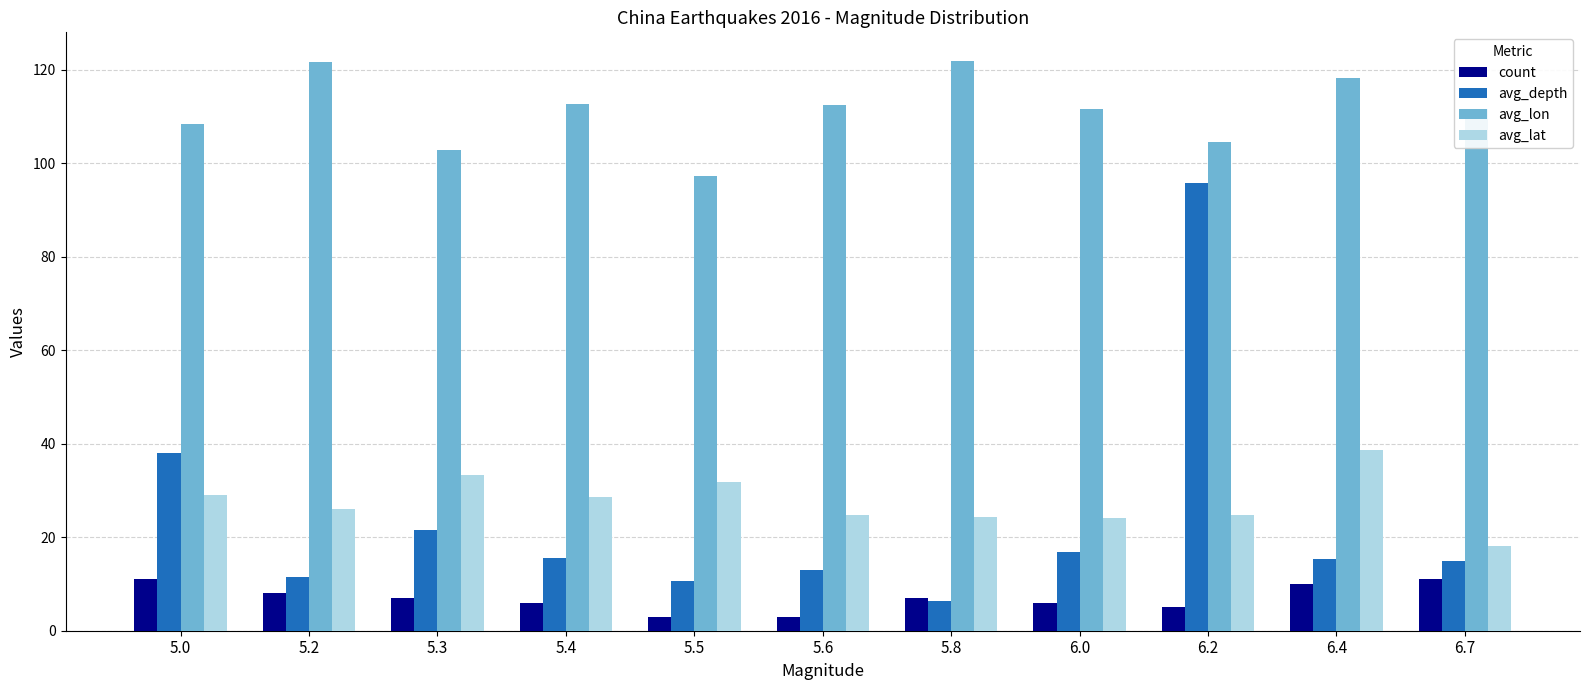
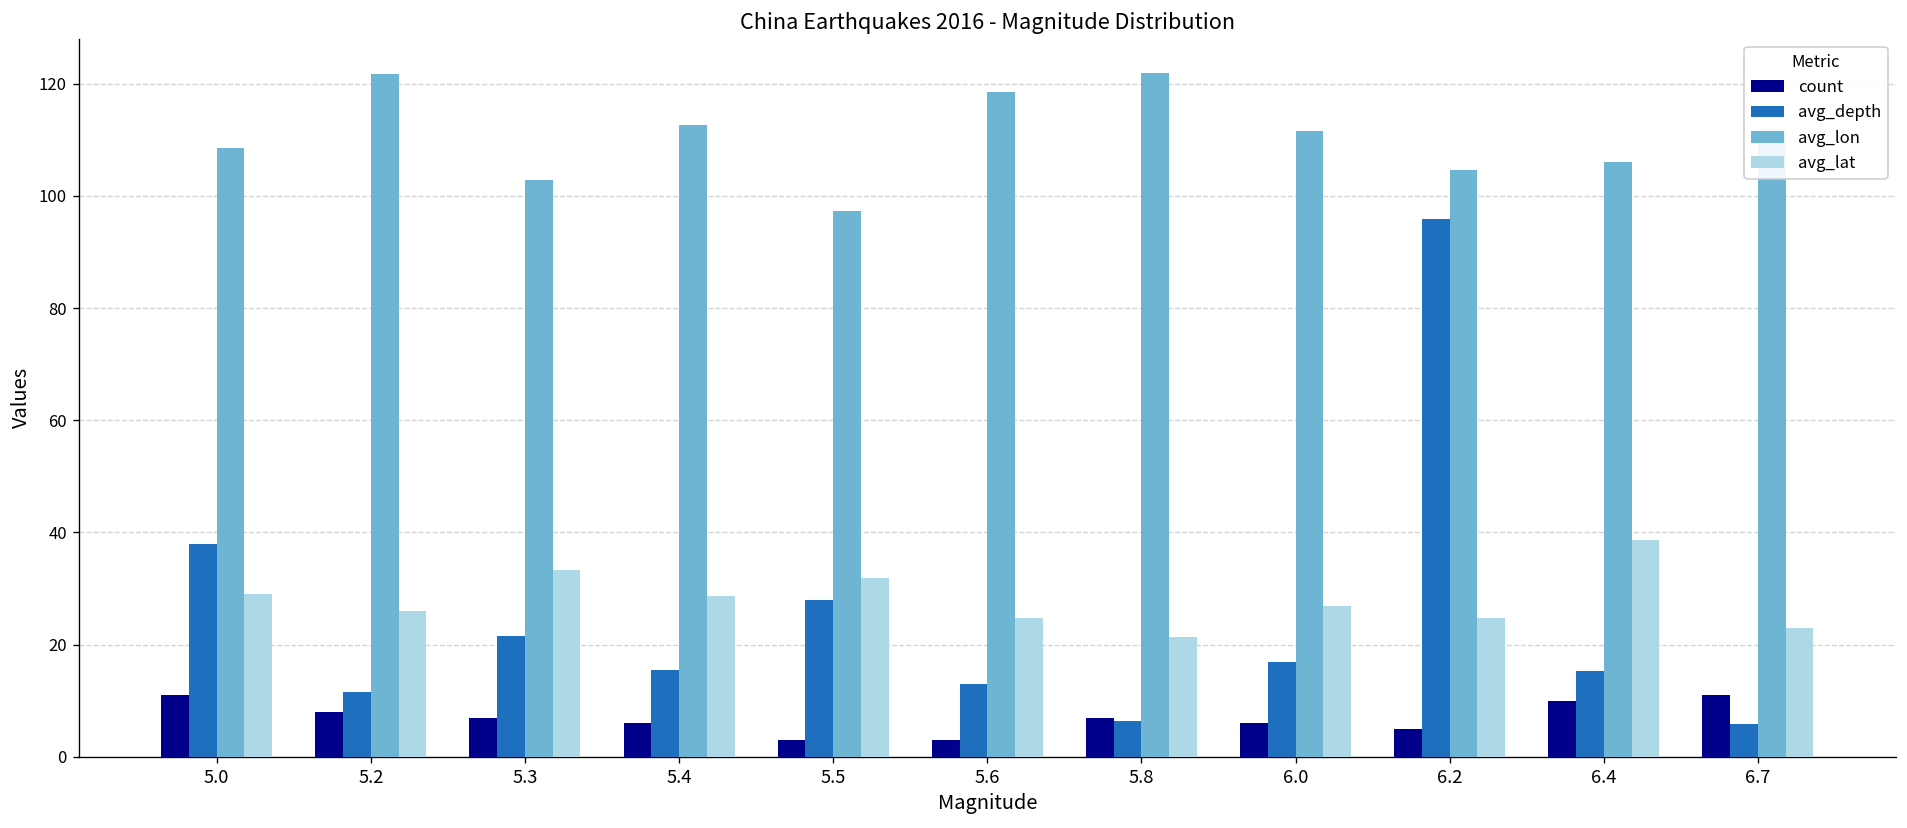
  {
    "count": {
      "5.0": 11,
      "5.2": 8,
      "5.3": 7,
      "5.4": 6,
      "5.5": 3,
      "5.6": 3,
      "5.8": 7,
      "6.0": 6,
      "6.2": 5,
      "6.4": 10,
      "6.7": 11
    },
    "avg_depth": {
      "5.0": 38,
      "5.2": 12,
      "5.3": 22,
      "5.4": 16,
-     "5.5": 11,
+     "5.5": 28,
      "5.6": 13,
      "5.8": 6,
      "6.0": 17,
      "6.2": 96,
      "6.4": 15,
-     "6.7": 15
+     "6.7": 6
    },
    "avg_lon": {
      "5.0": 108,
      "5.2": 122,
      "5.3": 103,
      "5.4": 113,
      "5.5": 97,
-     "5.6": 113,
+     "5.6": 119,
      "5.8": 122,
      "6.0": 112,
      "6.2": 105,
-     "6.4": 118
+     "6.4": 106
    },
    "avg_lat": {
      "5.0": 29,
      "5.2": 26,
      "5.3": 33,
      "5.4": 29,
      "5.5": 32,
      "5.6": 25,
-     "5.8": 24,
-     "6.0": 24,
+     "5.8": 21,
+     "6.0": 27,
      "6.2": 25,
      "6.4": 39,
-     "6.7": 18
+     "6.7": 23
    }
  }
